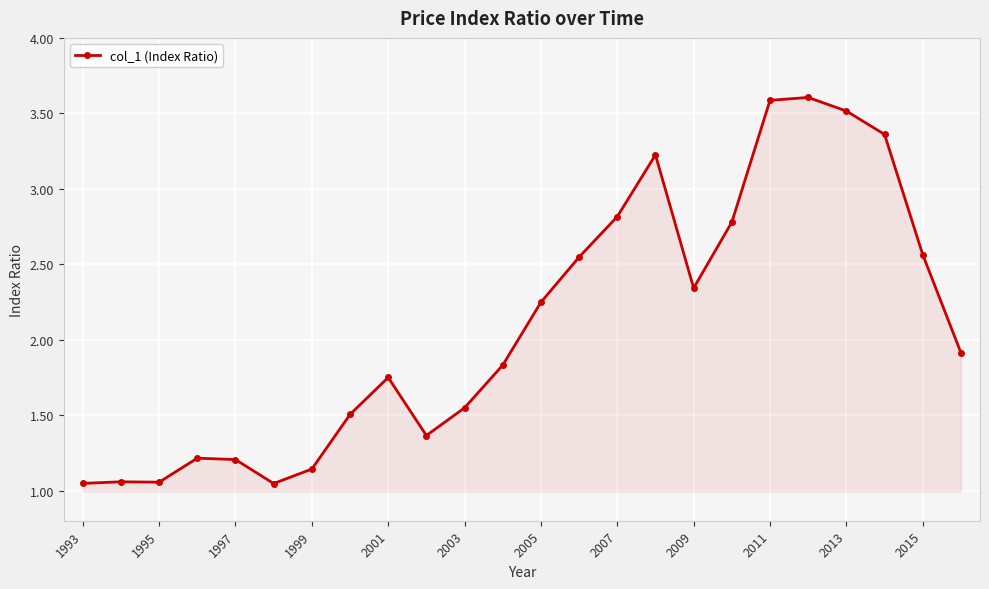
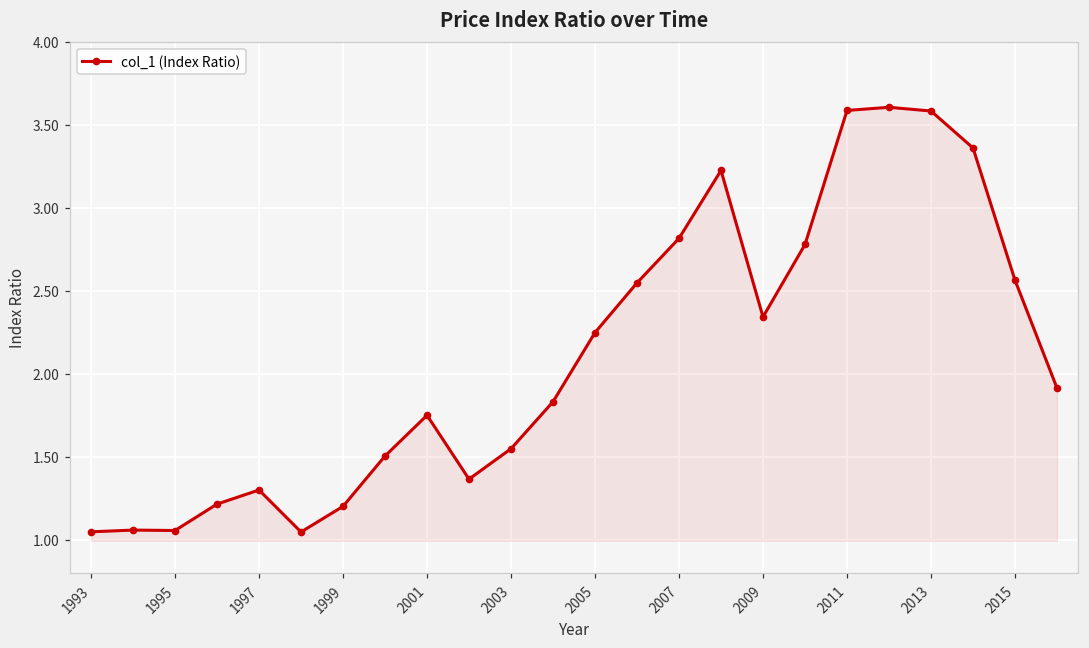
  {
    "1993": 1.05,
    "1995": 1.06,
-   "1997": 1.21,
-   "1999": 1.14,
+   "1997": 1.30,
+   "1999": 1.20,
    "2001": 1.75,
    "2003": 1.55,
    "2005": 2.25,
    "2007": 2.82,
    "2009": 2.34,
    "2011": 3.59,
-   "2013": 3.52,
+   "2013": 3.58,
    "2015": 2.56
  }
